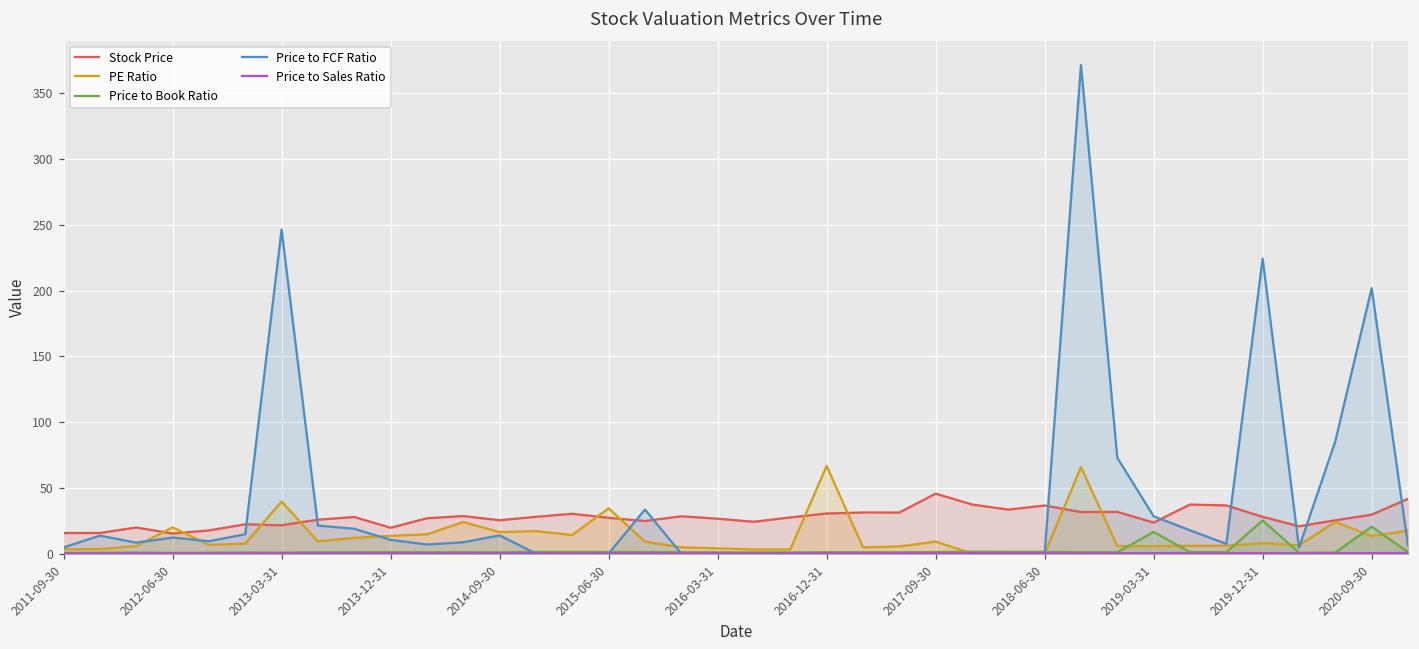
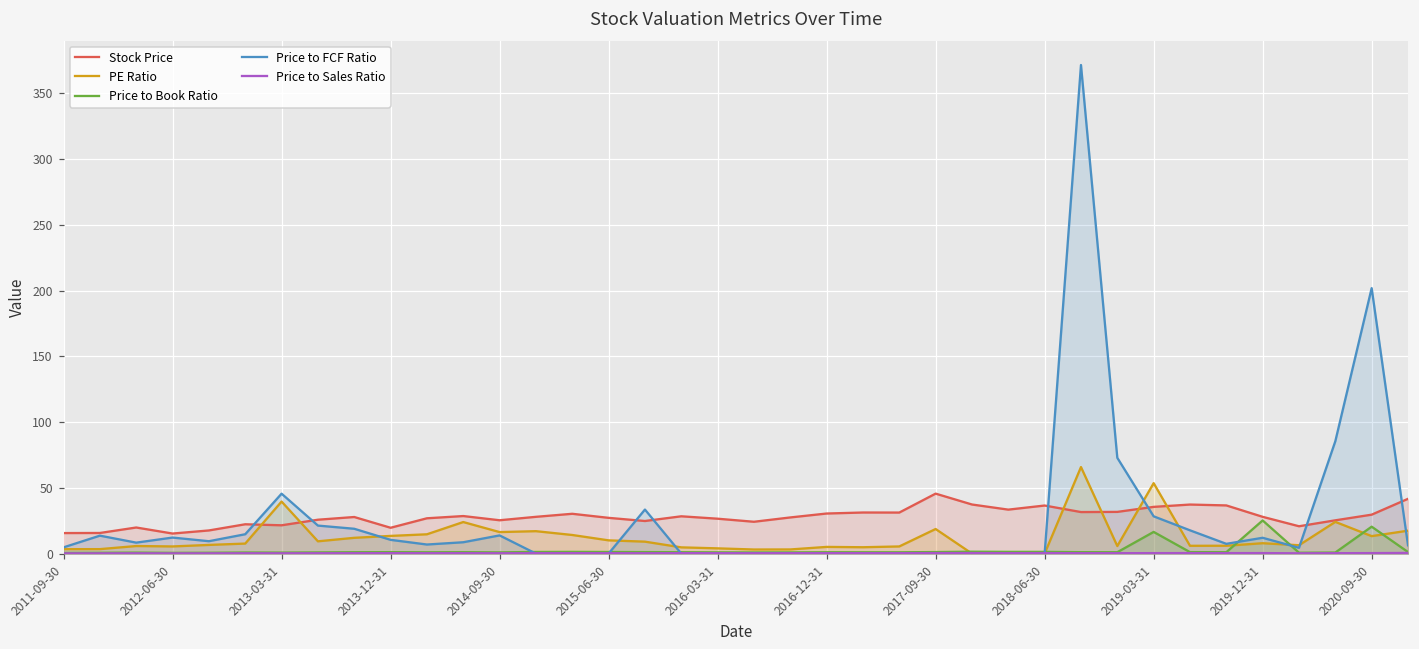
  {
    "Stock Price": {
      "2011-09-30": 16,
      "2012-06-30": 15,
      "2013-03-31": 22,
      "2013-12-31": 20,
      "2014-09-30": 25,
      "2015-06-30": 27,
      "2016-03-31": 27,
      "2016-12-31": 30,
      "2017-09-30": 46,
      "2018-06-30": 37,
-     "2019-03-31": 24,
+     "2019-03-31": 36,
      "2019-12-31": 28,
      "2020-09-30": 30
    },
    "PE Ratio": {
-     "2012-06-30": 20,
+     "2012-06-30": 5,
      "2013-03-31": 40,
      "2013-12-31": 13,
      "2014-09-30": 16,
-     "2015-06-30": 34,
+     "2015-06-30": 10,
      "2016-03-31": 4,
-     "2016-12-31": 67,
-     "2017-09-30": 9,
-     "2019-03-31": 6,
+     "2016-12-31": 5,
+     "2017-09-30": 19,
+     "2019-03-31": 54,
      "2019-12-31": 8,
      "2020-09-30": 13
    },
    "Price to Book Ratio": {
      "2019-03-31": 16,
      "2019-12-31": 25,
      "2020-09-30": 20
    },
    "Price to FCF Ratio": {
      "2012-06-30": 12,
-     "2013-03-31": 246,
+     "2013-03-31": 46,
      "2013-12-31": 10,
      "2014-09-30": 14,
      "2019-03-31": 28,
-     "2019-12-31": 224,
+     "2019-12-31": 12,
      "2020-09-30": 202
    },
    "Price to Sales Ratio": {
      "2019-03-31": 0,
      "2019-12-31": 0,
      "2020-09-30": 0
    }
  }
